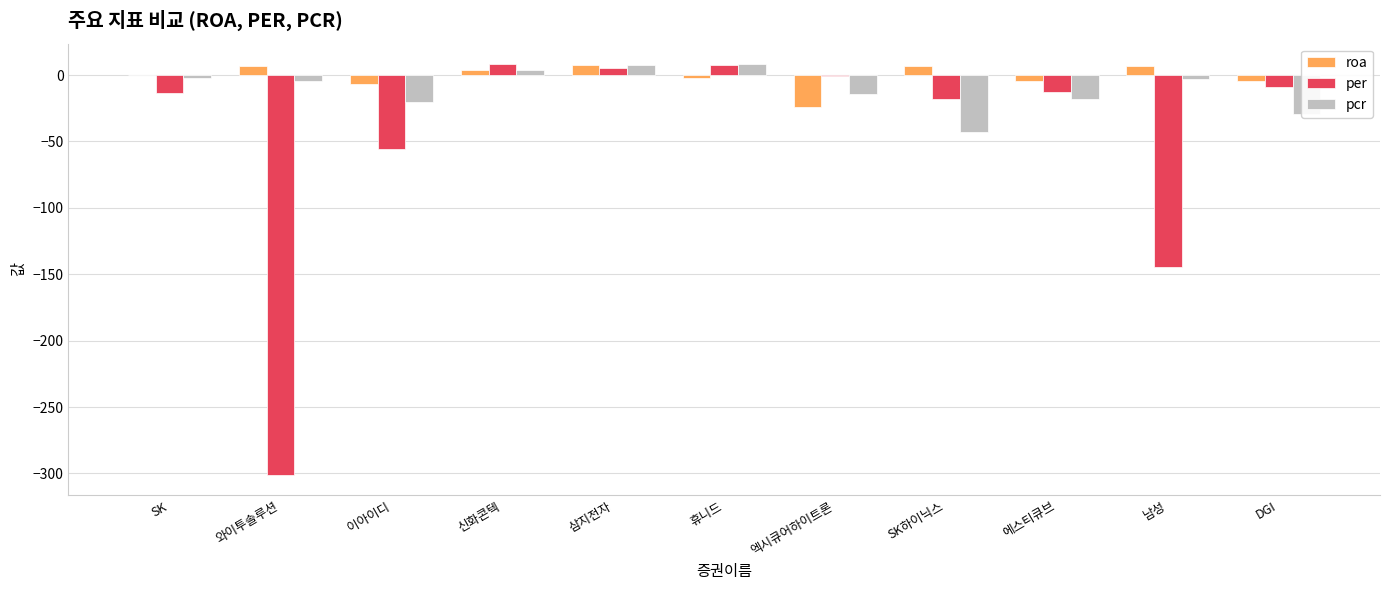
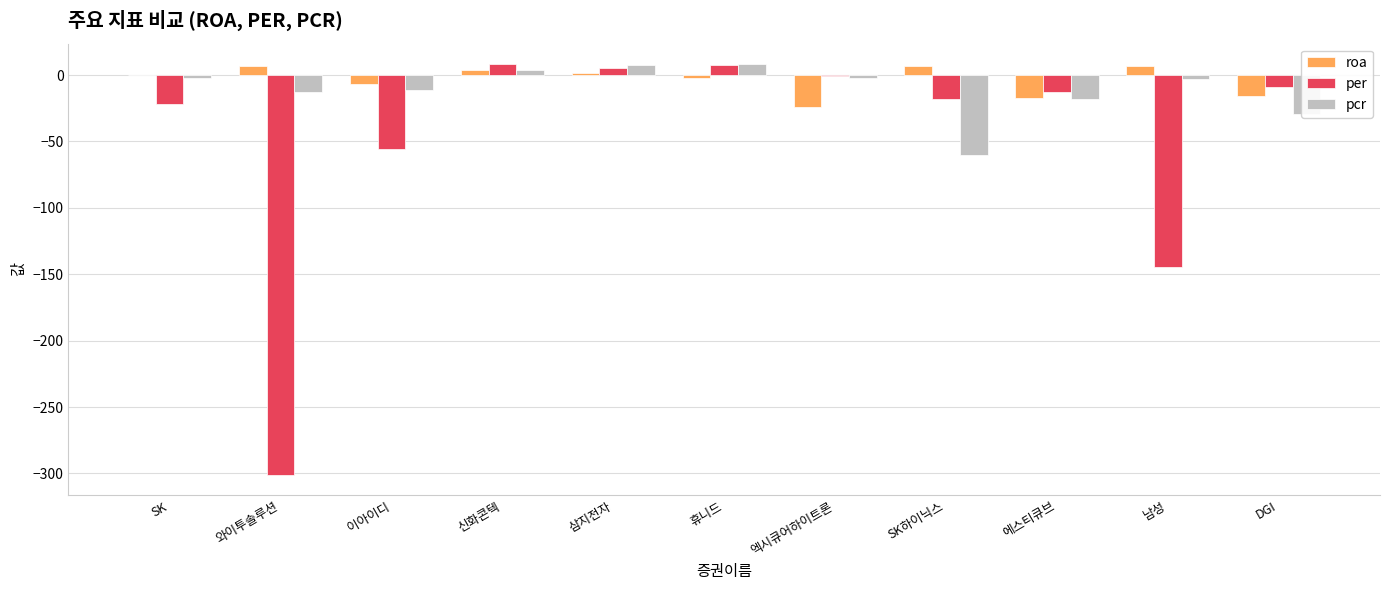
  {
    "roa": {
      "와이투솔루션": 7,
      "이아이디": -7,
      "신화콘텍": 4,
-     "삼지전자": 7,
+     "삼지전자": 1,
      "휴니드": -2,
      "엑시큐어하이트론": -24,
      "SK하이닉스": 7,
-     "에스티큐브": -4,
+     "에스티큐브": -18,
      "남성": 7,
-     "DGI": -4
+     "DGI": -16
    },
    "per": {
-     "SK": -14,
+     "SK": -22,
      "와이투솔루션": -301,
      "이아이디": -56,
      "신화콘텍": 8,
      "삼지전자": 5,
      "휴니드": 8,
      "SK하이닉스": -18,
      "에스티큐브": -12,
      "남성": -144,
      "DGI": -9
    },
    "pcr": {
-     "와이투솔루션": -5,
-     "이아이디": -20,
+     "와이투솔루션": -13,
+     "이아이디": -12,
      "신화콘텍": 4,
      "삼지전자": 7,
      "휴니드": 8,
-     "엑시큐어하이트론": -14,
-     "SK하이닉스": -43,
+     "엑시큐어하이트론": -2,
+     "SK하이닉스": -60,
      "에스티큐브": -18,
      "남성": -3
    }
  }
